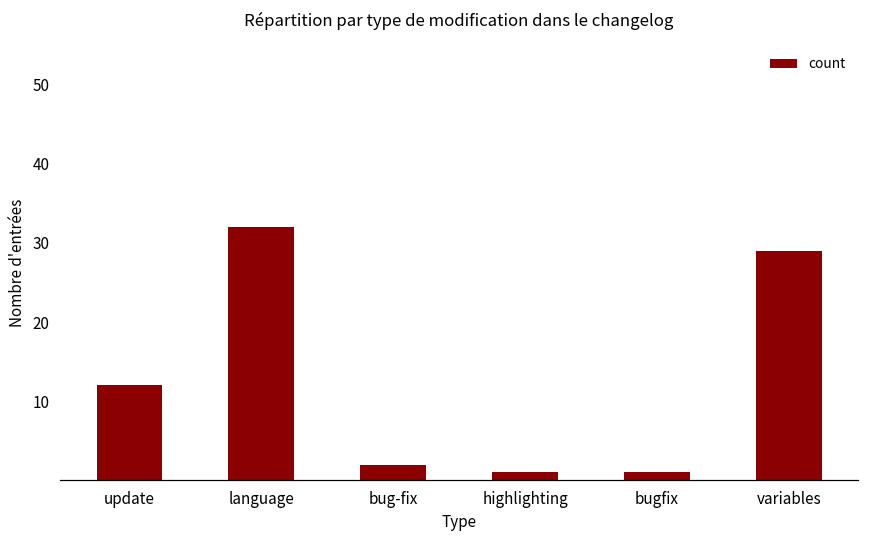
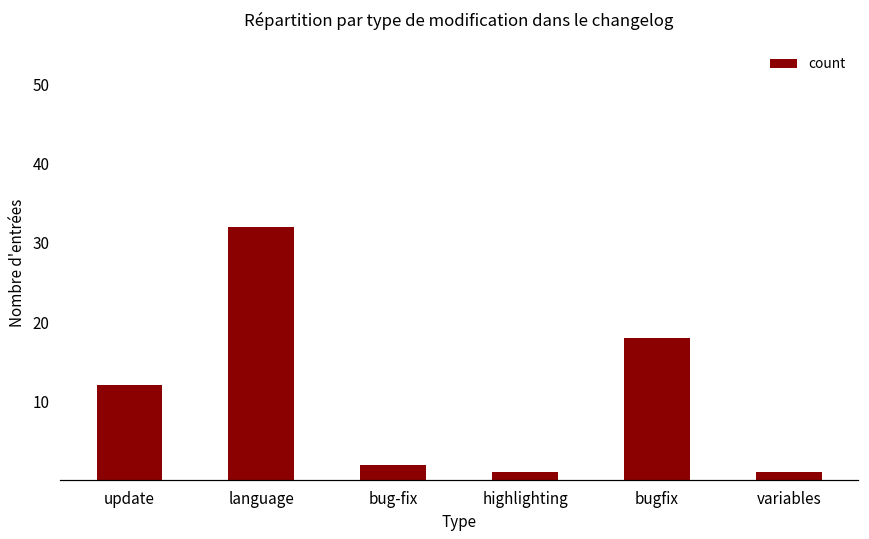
  {
    "update": 12,
    "language": 32,
    "bug-fix": 2,
    "highlighting": 1,
-   "bugfix": 1,
-   "variables": 29
+   "bugfix": 18,
+   "variables": 1
  }
